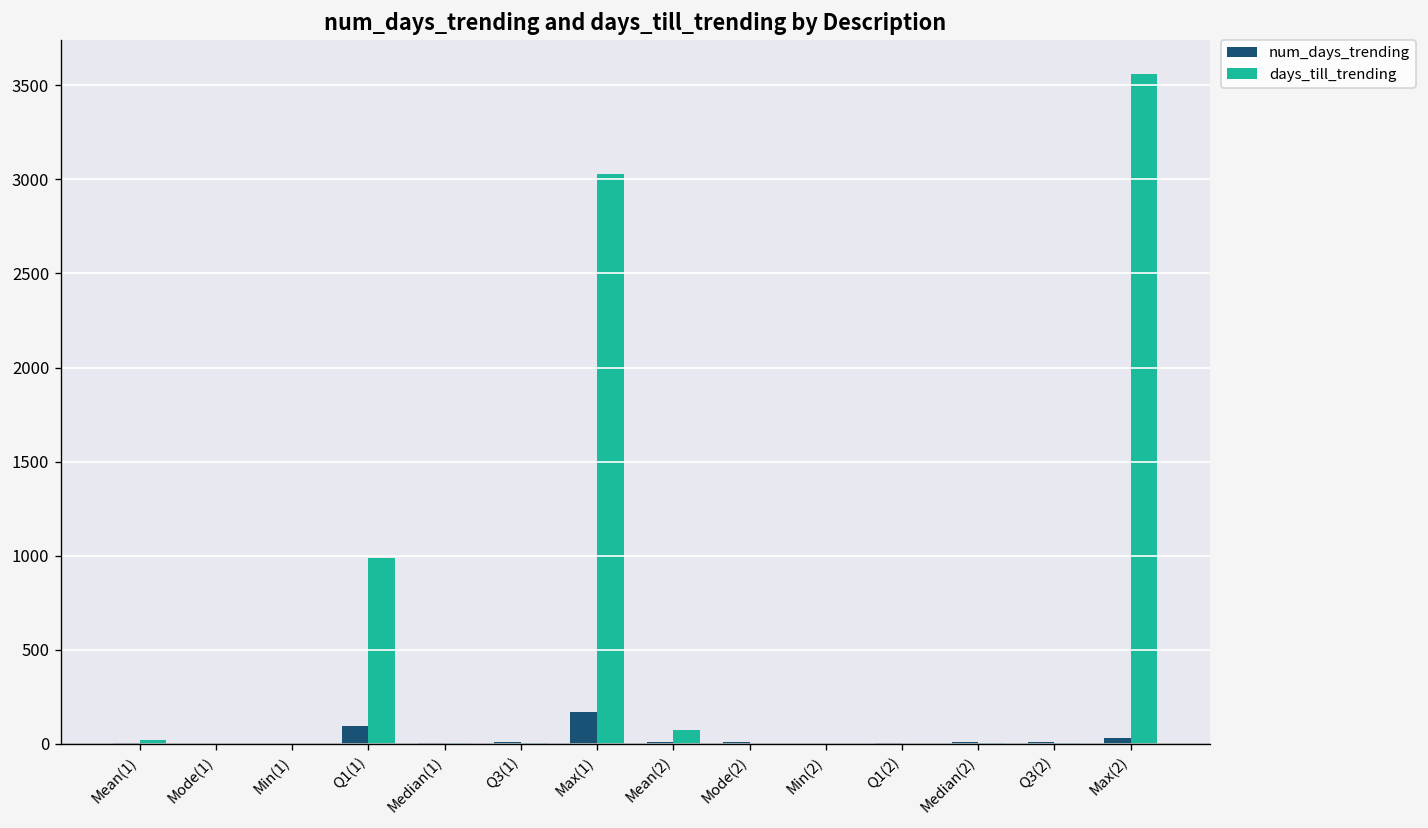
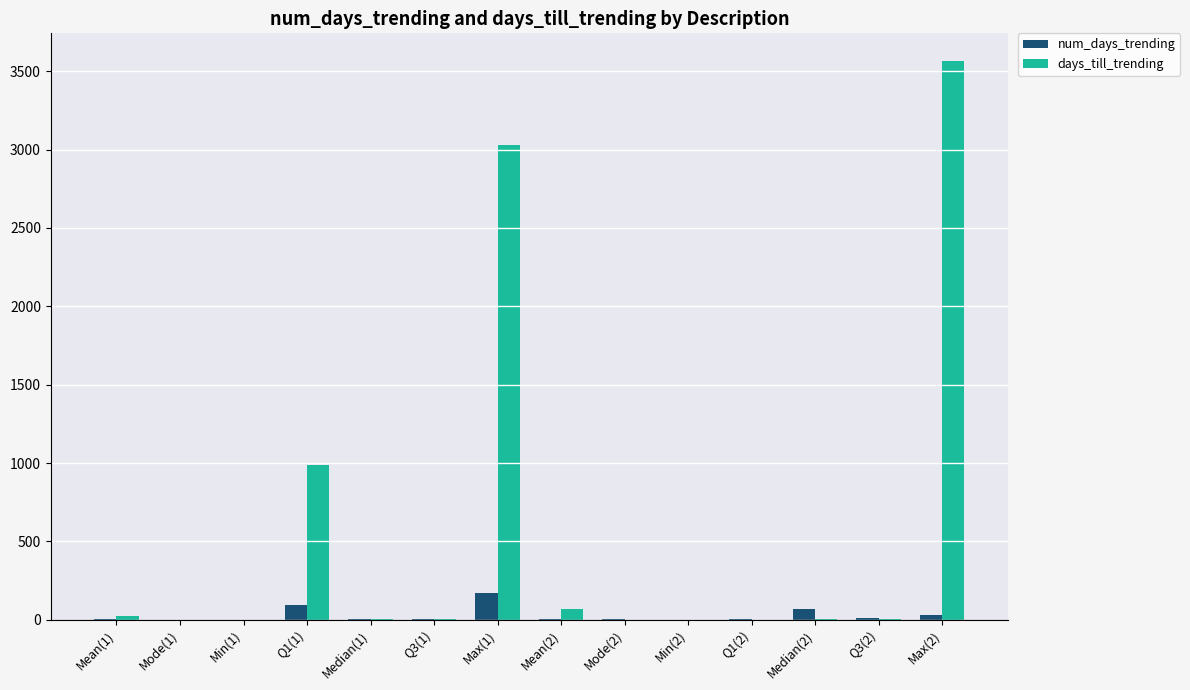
  {
    "num_days_trending": {
      "Q1(1)": 90,
      "Max(1)": 170,
-     "Median(2)": 10,
+     "Median(2)": 70,
      "Max(2)": 30
    },
    "days_till_trending": {
      "Mean(1)": 20,
      "Min(1)": 0,
      "Q1(1)": 990,
      "Max(1)": 3030,
      "Mean(2)": 70,
      "Min(2)": 0,
      "Max(2)": 3560
    }
  }
